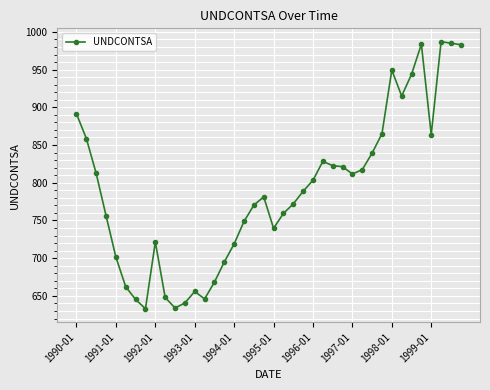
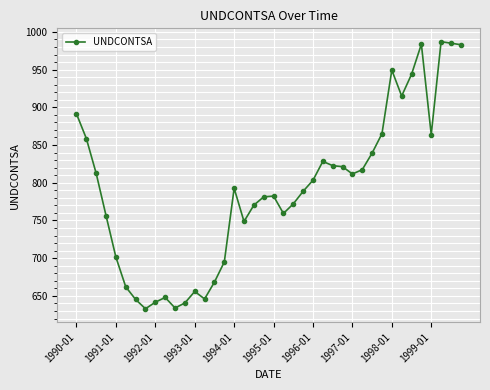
  {
    "1990-01": 890,
    "1991-01": 700,
-   "1992-01": 720,
+   "1992-01": 640,
    "1993-01": 660,
-   "1994-01": 720,
-   "1995-01": 740,
+   "1994-01": 790,
+   "1995-01": 780,
    "1996-01": 800,
    "1997-01": 810,
    "1998-01": 950,
    "1999-01": 860
  }
